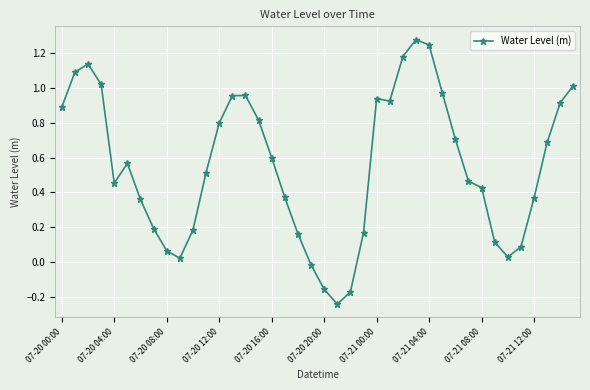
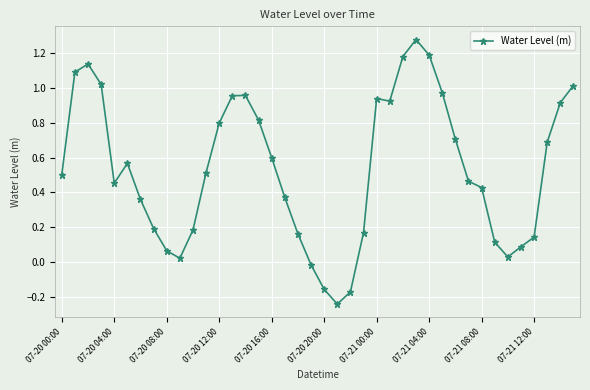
  {
-   "07-20 00:00": 0.89,
+   "07-20 00:00": 0.50,
    "07-20 04:00": 0.45,
    "07-20 08:00": 0.07,
    "07-20 12:00": 0.80,
    "07-20 16:00": 0.60,
    "07-20 20:00": -0.16,
    "07-21 00:00": 0.94,
-   "07-21 04:00": 1.25,
+   "07-21 04:00": 1.19,
    "07-21 08:00": 0.43,
-   "07-21 12:00": 0.37
+   "07-21 12:00": 0.14
  }
